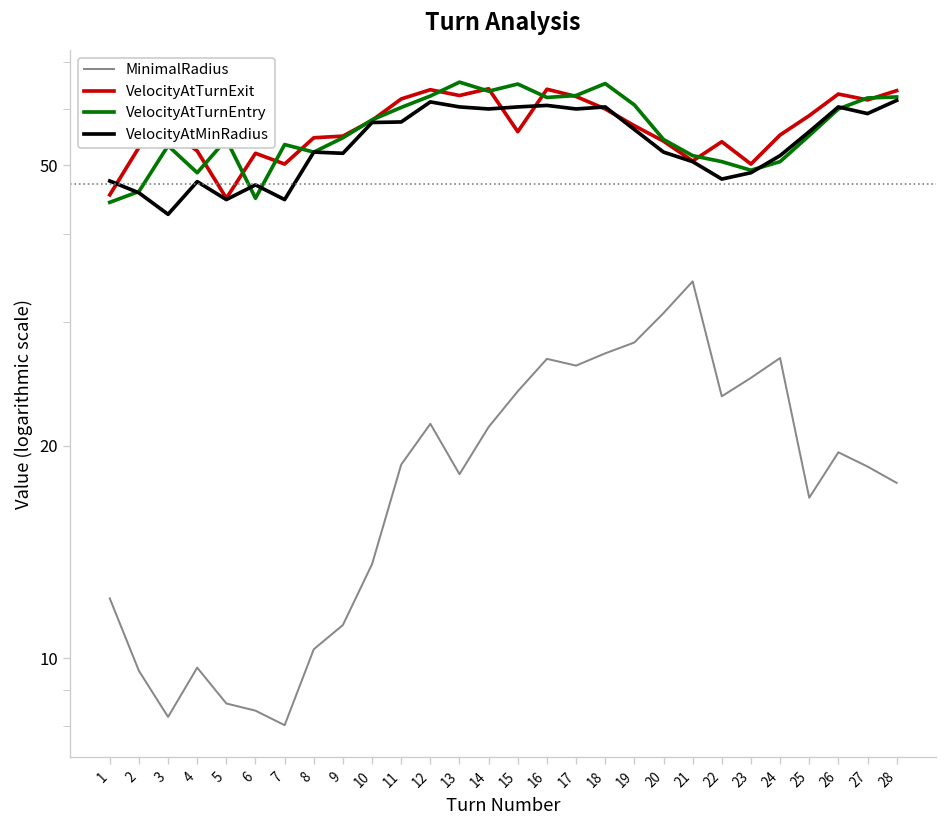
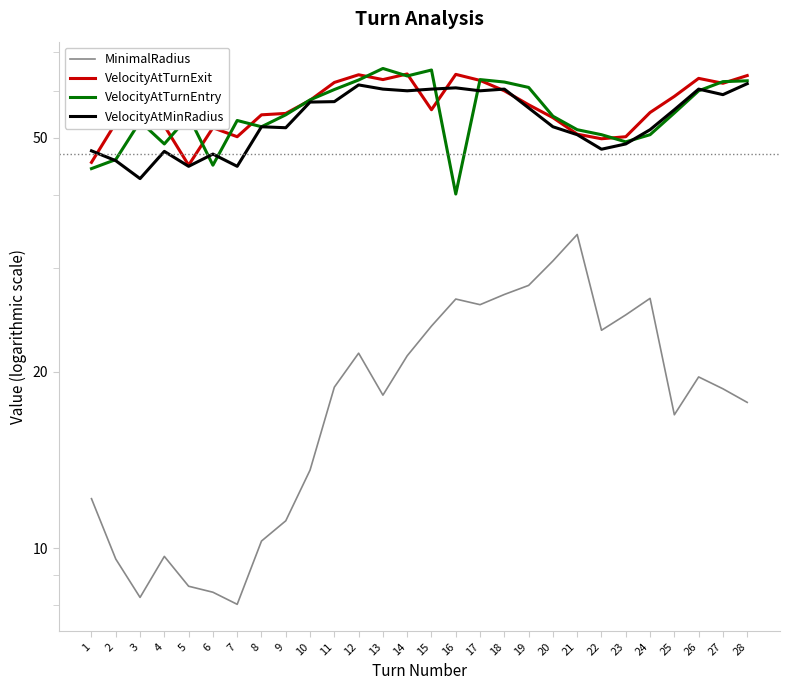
  {
    "MinimalRadius": {
      "1": 12.2,
      "2": 9.6,
      "3": 8.3,
      "4": 9.7,
      "5": 8.6,
      "6": 8.4,
      "7": 8,
      "8": 10.3,
      "9": 11.1,
      "10": 13.6,
      "11": 18.8,
      "12": 21.5,
      "13": 18.2,
      "14": 21.3,
      "15": 24,
      "16": 27,
      "17": 26,
      "18": 27,
      "19": 28,
      "20": 31,
      "21": 34,
      "22": 23.5,
      "23": 25,
      "24": 27,
      "25": 17,
      "26": 19.6,
      "27": 18.7,
      "28": 17.7
    },
    "VelocityAtTurnExit": {
      "1": 45,
      "7": 50,
      "8": 55,
      "11": 62,
      "12": 64,
      "13": 63,
      "15": 56,
      "16": 64,
      "19": 57,
-     "22": 54,
+     "22": 50,
      "23": 50,
      "24": 55,
      "25": 59,
      "26": 63,
      "28": 64
    },
    "VelocityAtTurnEntry": {
      "1": 44,
      "4": 49,
      "6": 45,
      "7": 54,
      "11": 60,
      "12": 63,
      "13": 66,
      "15": 65,
-     "16": 62,
-     "18": 65,
+     "16": 40,
+     "18": 62,
      "19": 61,
      "21": 52,
      "22": 51,
      "24": 51,
      "25": 55,
      "28": 63
    },
    "VelocityAtMinRadius": {
      "1": 48,
      "3": 43,
      "4": 47,
      "6": 47,
      "7": 45,
      "9": 52,
      "11": 58,
      "12": 62,
      "13": 61,
      "14": 60,
      "15": 61,
      "16": 61,
      "17": 60,
      "19": 56,
      "20": 52,
      "22": 48,
      "24": 52,
      "25": 56,
      "27": 59,
      "28": 62
    }
  }
